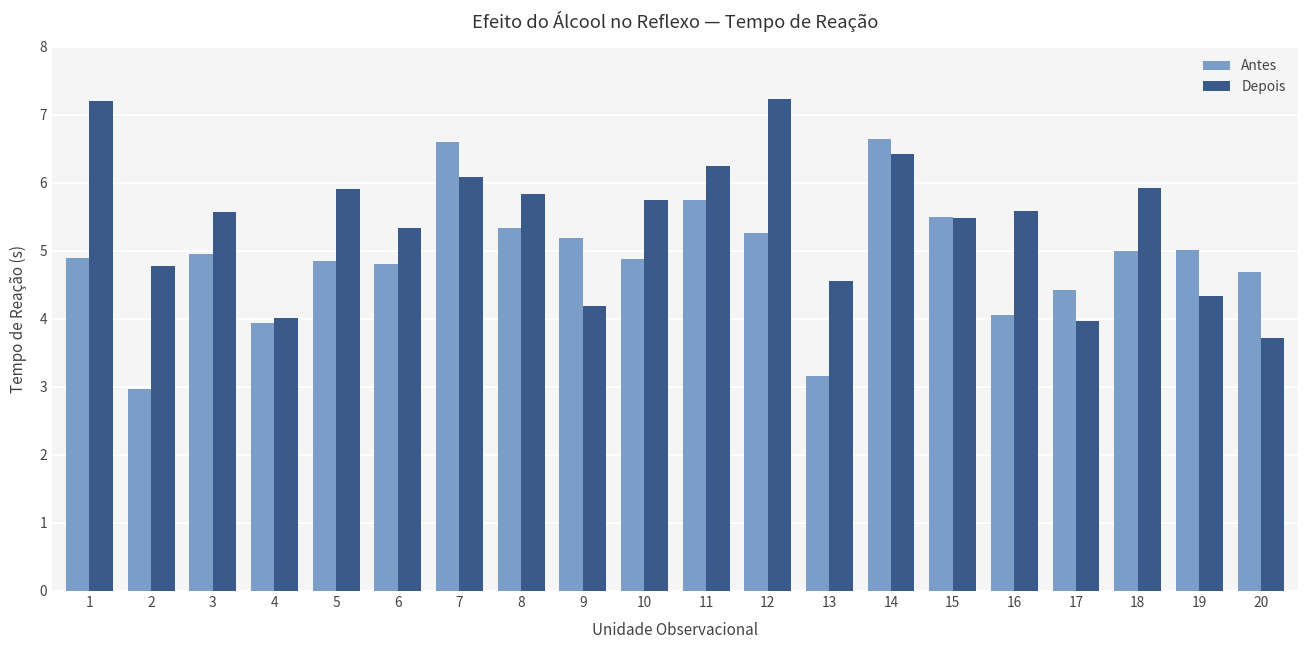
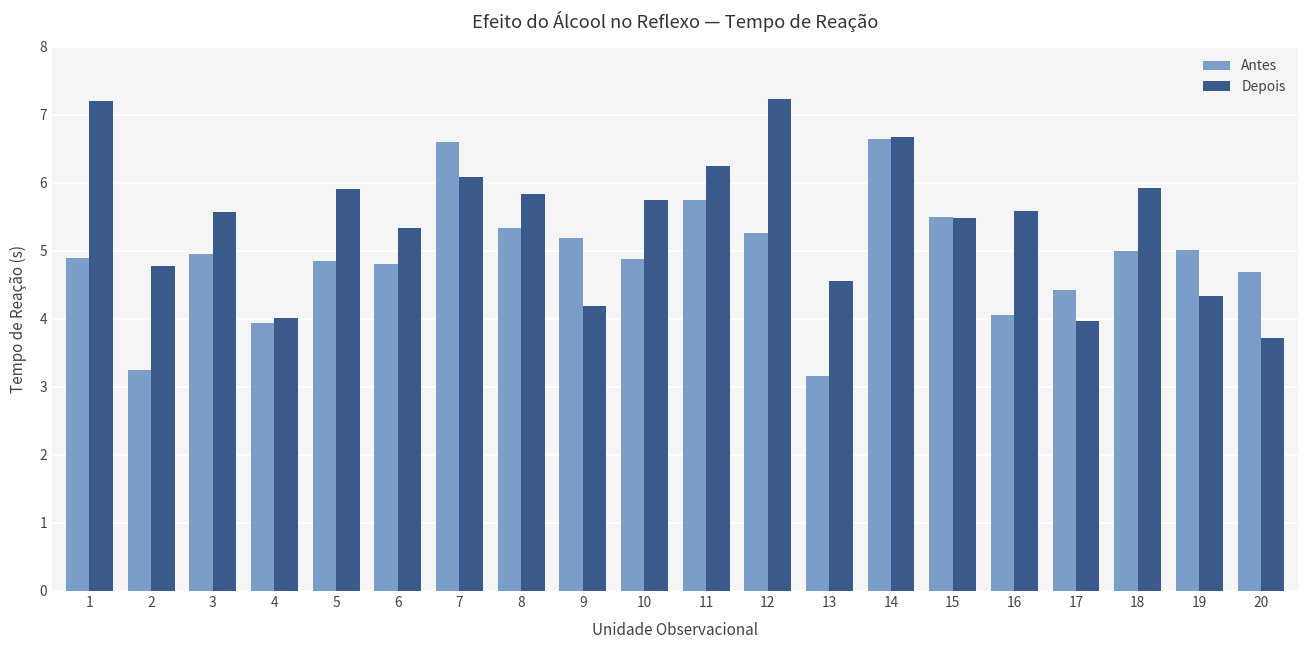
  {
    "Antes": {
      "1": 4.9,
-     "2": 3.0,
+     "2": 3.2,
      "3": 5.0,
      "4": 3.9,
      "5": 4.9,
      "6": 4.8,
      "7": 6.6,
      "8": 5.3,
      "9": 5.2,
      "10": 4.9,
      "11": 5.8,
      "12": 5.3,
      "13": 3.2,
      "14": 6.7,
      "15": 5.5,
      "16": 4.1,
      "17": 4.4,
      "18": 5.0,
      "19": 5.0,
      "20": 4.7
    },
    "Depois": {
      "1": 7.2,
      "2": 4.8,
      "3": 5.6,
      "4": 4.0,
      "5": 5.9,
      "6": 5.3,
      "7": 6.1,
      "8": 5.8,
      "9": 4.2,
      "10": 5.8,
      "11": 6.3,
      "12": 7.2,
      "13": 4.6,
-     "14": 6.4,
+     "14": 6.7,
      "15": 5.5,
      "16": 5.6,
      "17": 4.0,
      "18": 5.9,
      "19": 4.3,
      "20": 3.7
    }
  }
